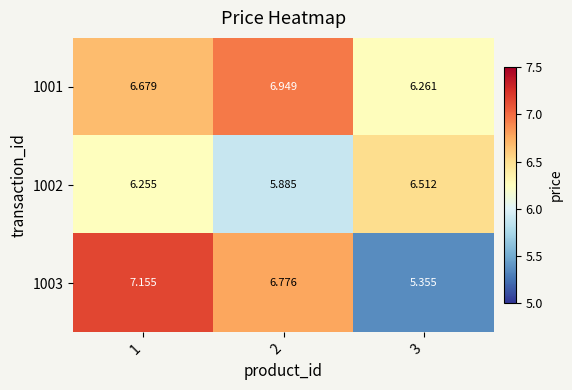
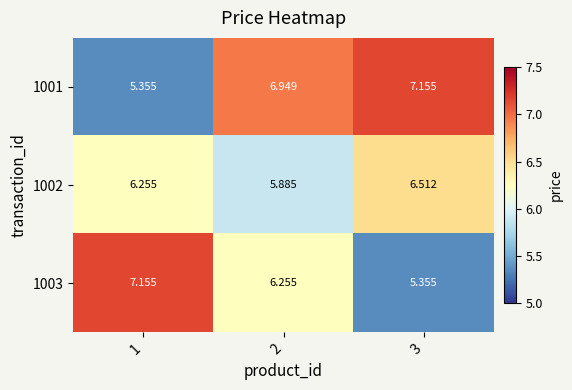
  {
    "1001": {
-     "1": 6.679,
+     "1": 5.355,
      "2": 6.949,
-     "3": 6.261
+     "3": 7.155
    },
    "1002": {
      "1": 6.255,
      "2": 5.885,
      "3": 6.512
    },
    "1003": {
      "1": 7.155,
-     "2": 6.776,
+     "2": 6.255,
      "3": 5.355
    }
  }
